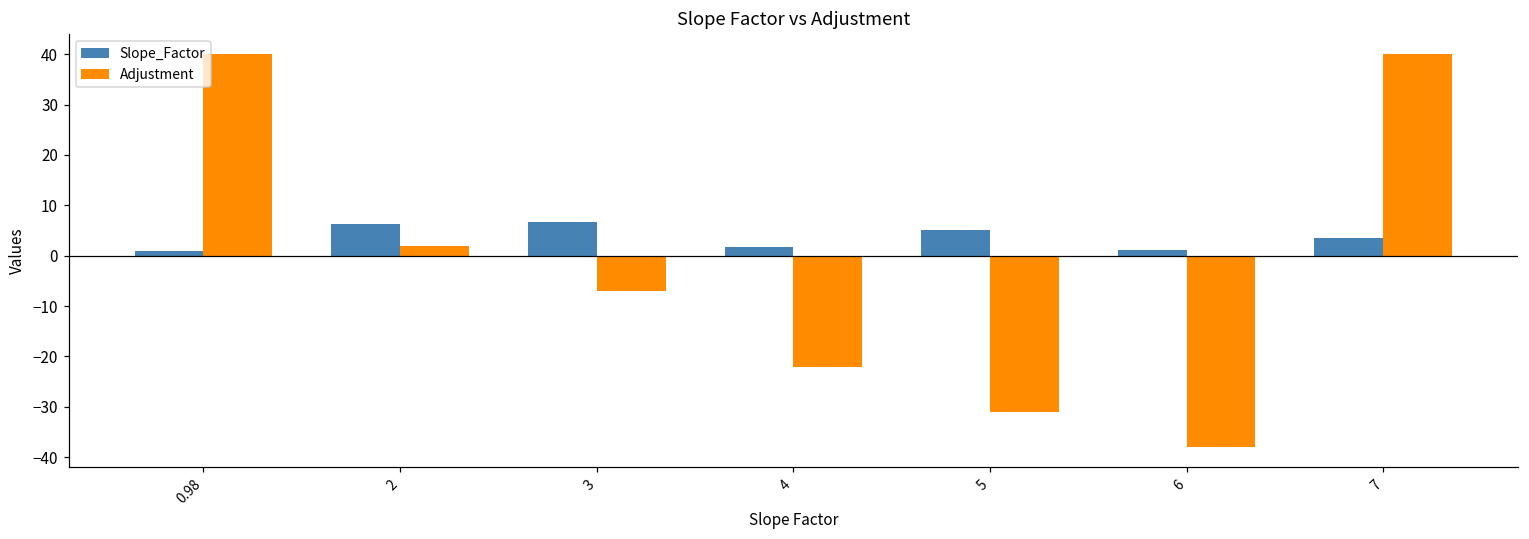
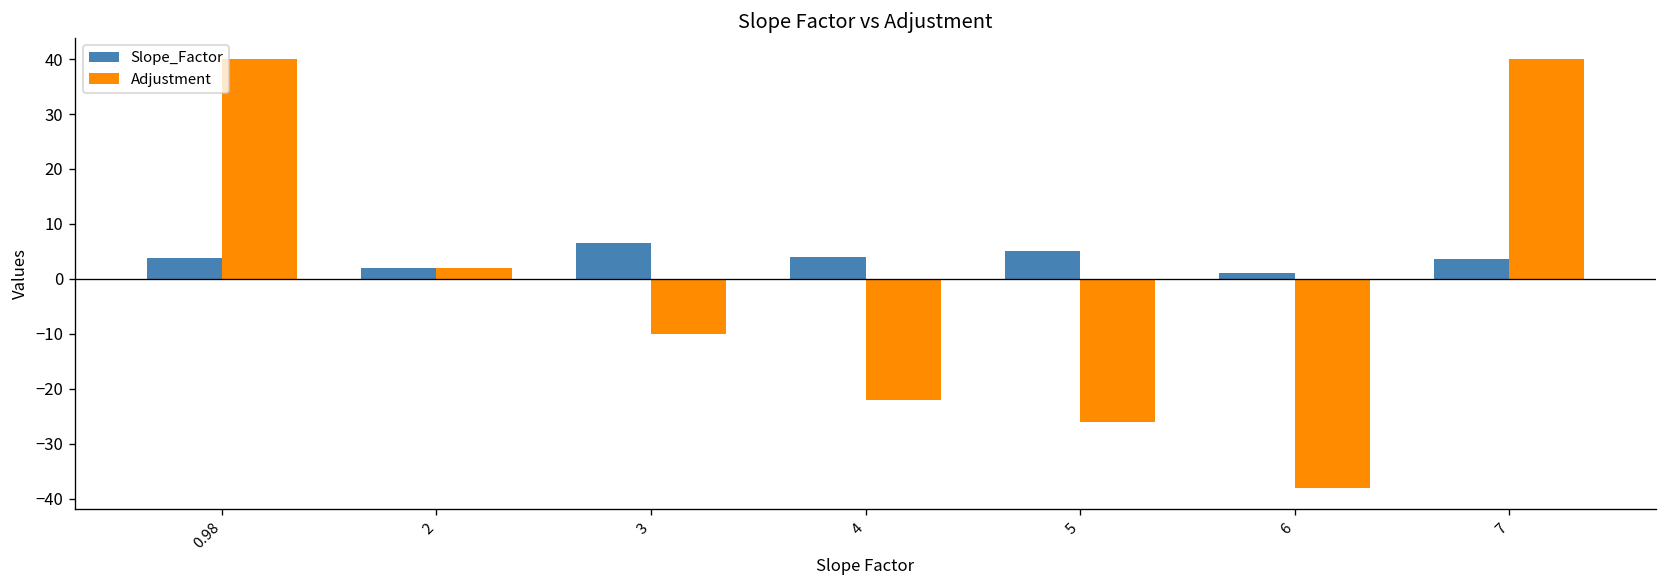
  {
    "Slope_Factor": {
-     "0.98": 1,
-     "2": 6,
+     "0.98": 4,
+     "2": 2,
      "3": 7,
-     "4": 2,
+     "4": 4,
      "5": 5,
      "6": 1,
      "7": 4
    },
    "Adjustment": {
      "0.98": 40,
      "2": 2,
-     "3": -7,
+     "3": -10,
      "4": -22,
-     "5": -31,
+     "5": -26,
      "6": -38,
      "7": 40
    }
  }
